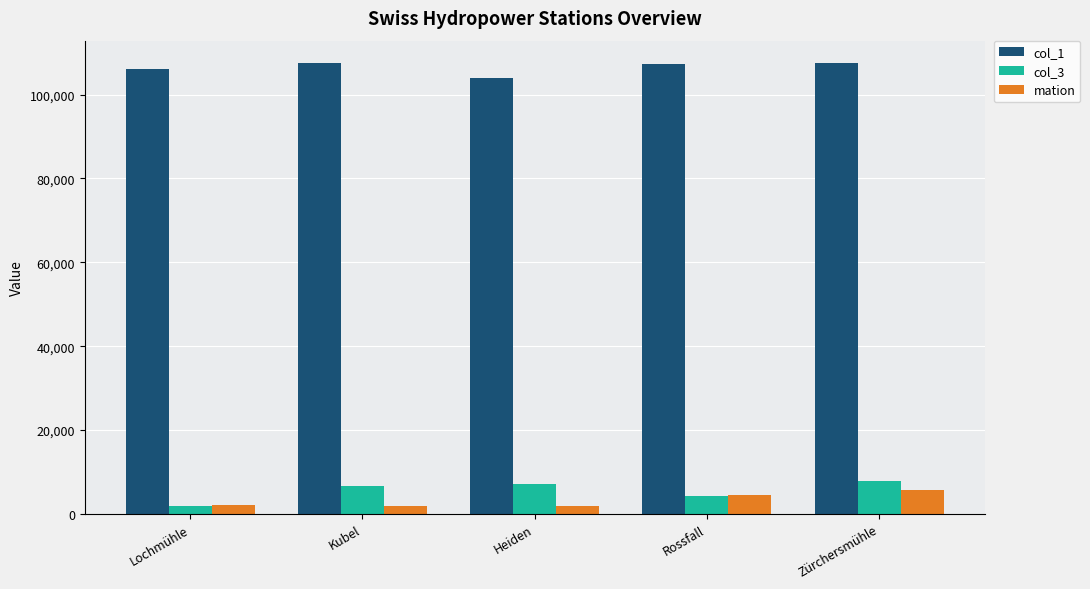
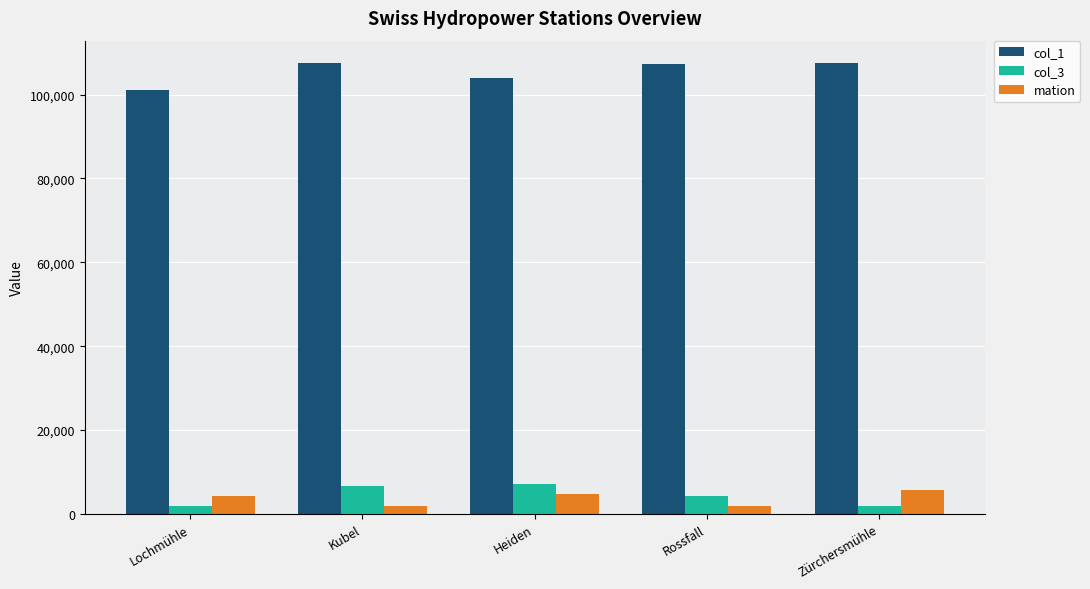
  {
    "col_1": {
-     "Lochmühle": "106,000",
+     "Lochmühle": "101,000",
      "Kubel": "108,000",
      "Heiden": "104,000",
      "Rossfall": "107,000",
      "Zürchersmühle": "107,000"
    },
    "col_3": {
      "Lochmühle": "2,000",
      "Kubel": "7,000",
      "Heiden": "7,000",
      "Rossfall": "4,000",
-     "Zürchersmühle": "8,000"
+     "Zürchersmühle": "2,000"
    },
    "mation": {
-     "Lochmühle": "2,000",
+     "Lochmühle": "4,000",
      "Kubel": "2,000",
-     "Heiden": "2,000",
-     "Rossfall": "4,000",
+     "Heiden": "5,000",
+     "Rossfall": "2,000",
      "Zürchersmühle": "6,000"
    }
  }
